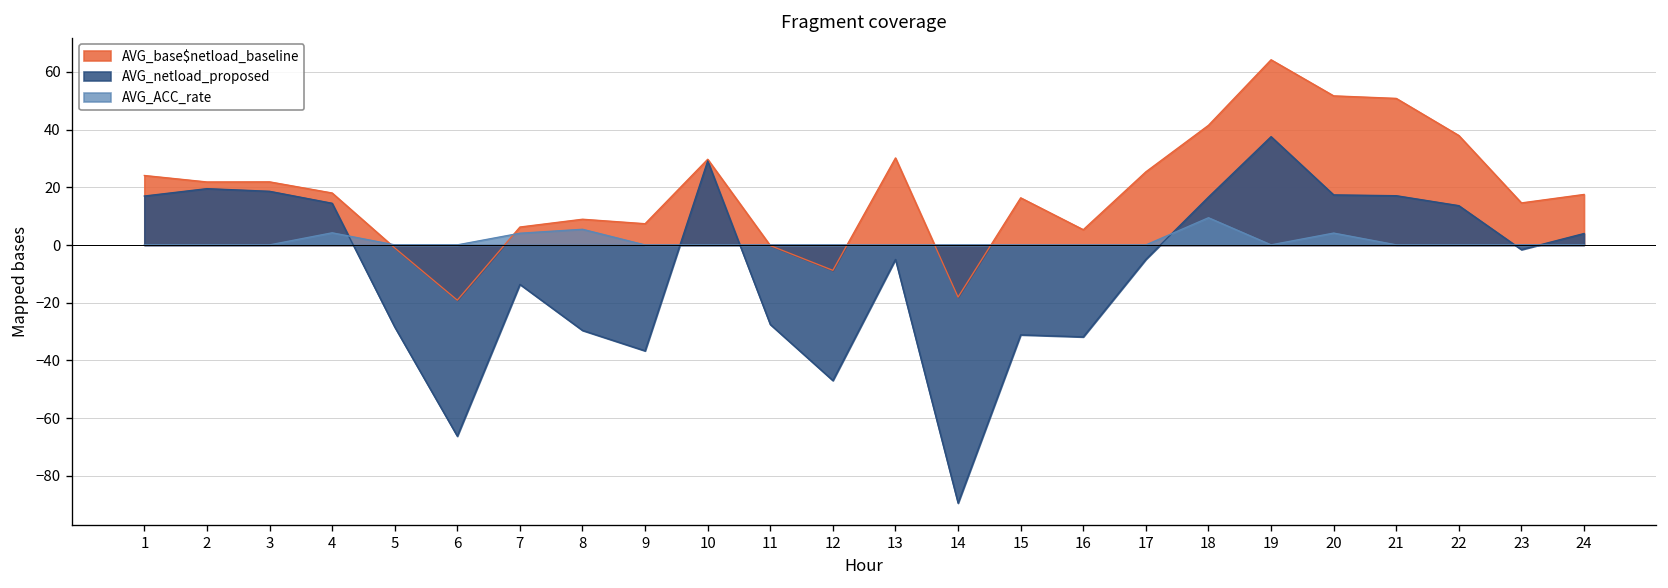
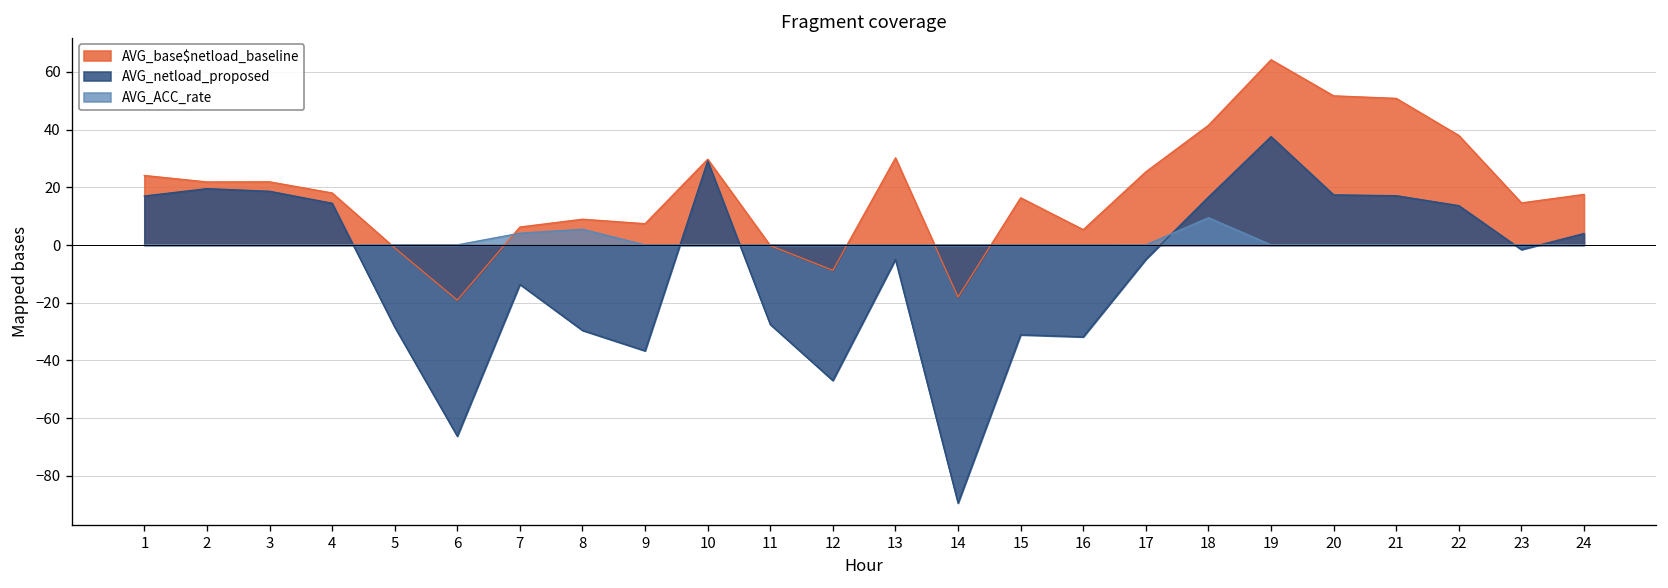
  {
    "AVG_ACC_rate": {
      "1": 0,
      "2": 0,
      "3": 0,
-     "4": 4,
+     "4": 0,
      "7": 4,
      "8": 5,
      "10": 0,
      "18": 9,
      "19": 0,
-     "20": 4,
+     "20": 0,
      "21": 0,
      "22": 0,
      "24": 0
    }
  }
